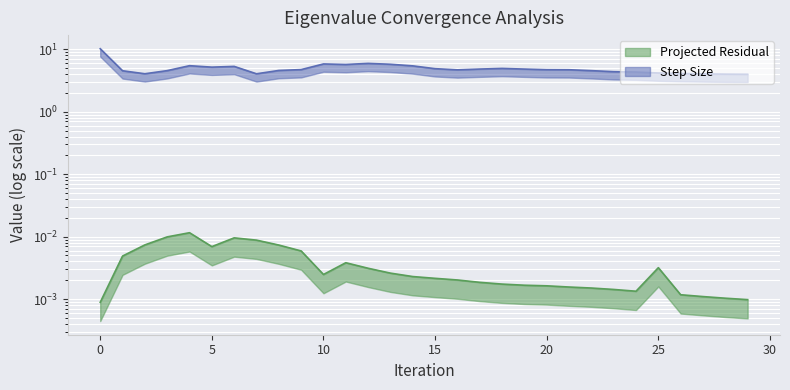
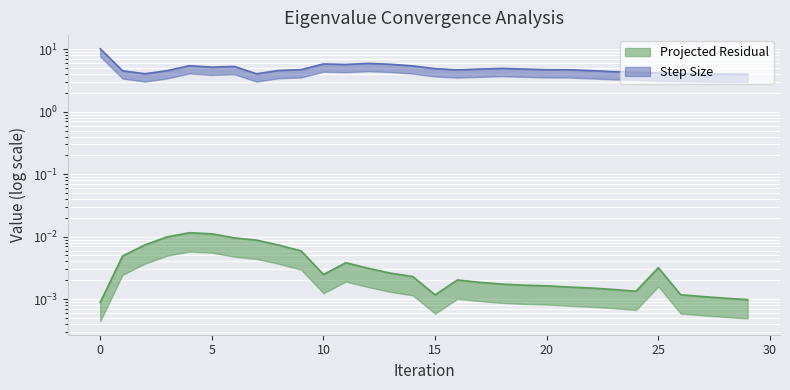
  {
    "Projected Residual": {
      "0": 0.0009,
-     "5": 0.007,
+     "5": 0.011,
      "10": 0.0025,
-     "15": 0.0021,
+     "15": 0.0012,
      "20": 0.0016,
      "25": 0.003
    },
    "Step Size": {
      "0": 10,
      "5": 5,
      "10": 6,
      "15": 5,
      "20": 5
    }
  }
